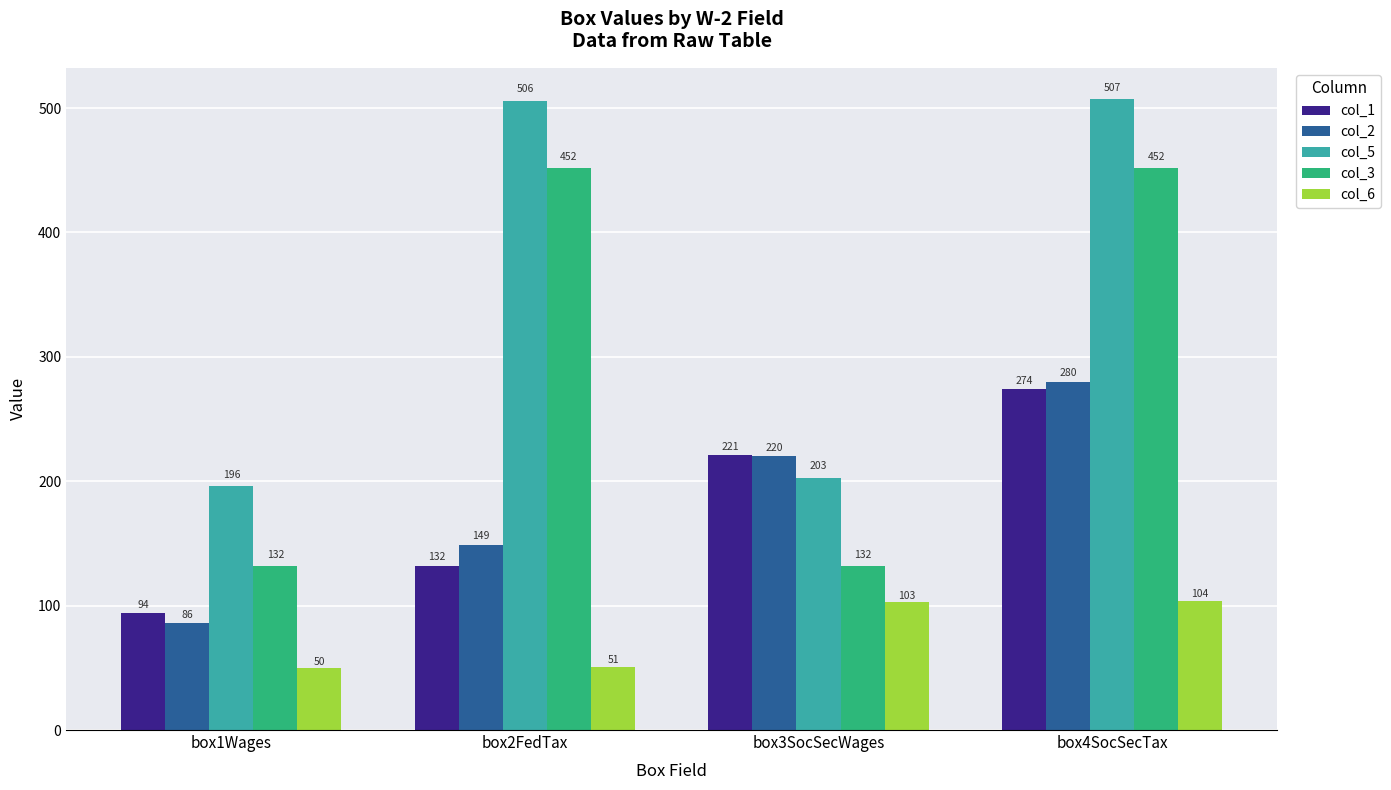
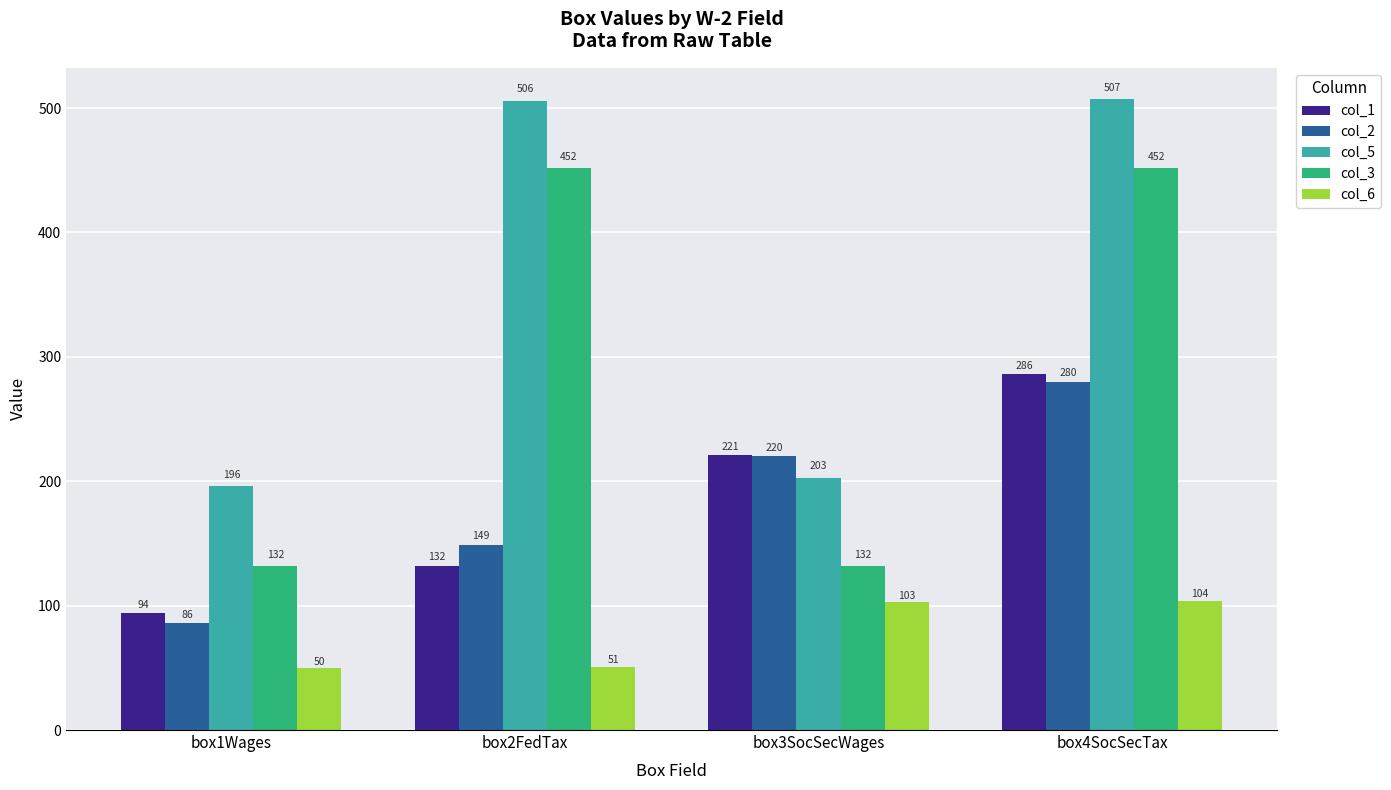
  {
    "col_1": {
      "box1Wages": 94,
      "box2FedTax": 132,
      "box3SocSecWages": 221,
-     "box4SocSecTax": 274
+     "box4SocSecTax": 286
    },
    "col_2": {
      "box1Wages": 86,
      "box2FedTax": 149,
      "box3SocSecWages": 220,
      "box4SocSecTax": 280
    },
    "col_6": {
      "box1Wages": 50,
      "box2FedTax": 51,
      "box3SocSecWages": 103,
      "box4SocSecTax": 104
    }
  }
